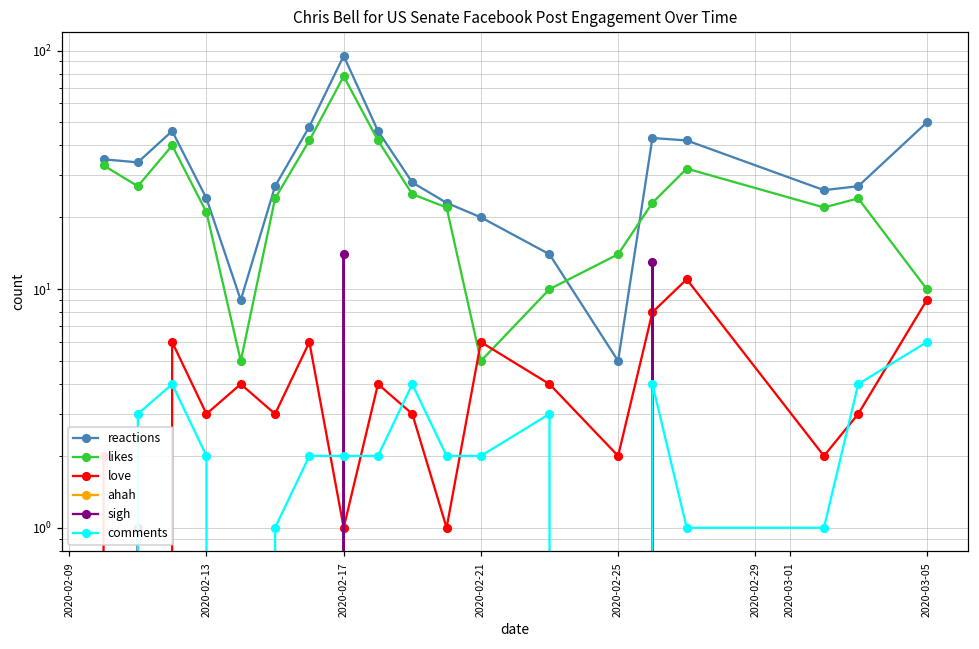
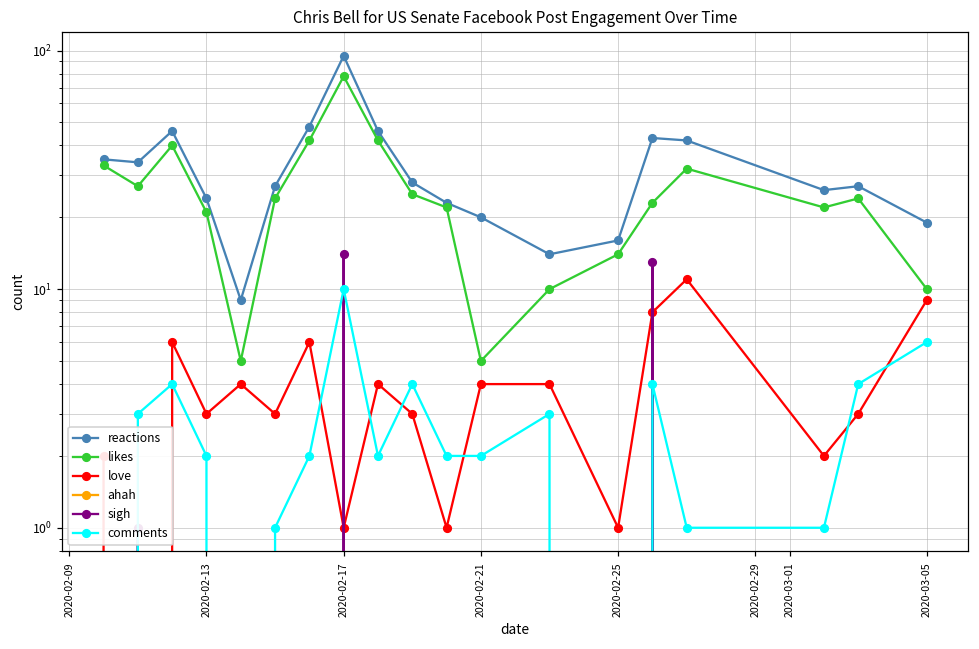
  {
    "reactions": {
      "2020-02-13": 24,
      "2020-02-17": 100,
      "2020-02-21": 20,
-     "2020-02-25": 5,
-     "2020-03-05": 50
+     "2020-02-25": 16,
+     "2020-03-05": 19
    },
    "likes": {
      "2020-02-13": 21,
      "2020-02-17": 78,
      "2020-02-21": 5,
      "2020-02-25": 14,
      "2020-03-05": 10
    },
    "love": {
      "2020-02-13": 3,
      "2020-02-17": 1,
-     "2020-02-21": 6,
-     "2020-02-25": 2,
+     "2020-02-21": 4,
+     "2020-02-25": 1,
      "2020-03-05": 9
    },
    "sigh": {
      "2020-02-17": 14
    },
    "comments": {
      "2020-02-13": 2,
-     "2020-02-17": 2,
+     "2020-02-17": 10,
      "2020-02-21": 2,
      "2020-03-05": 6
    }
  }
